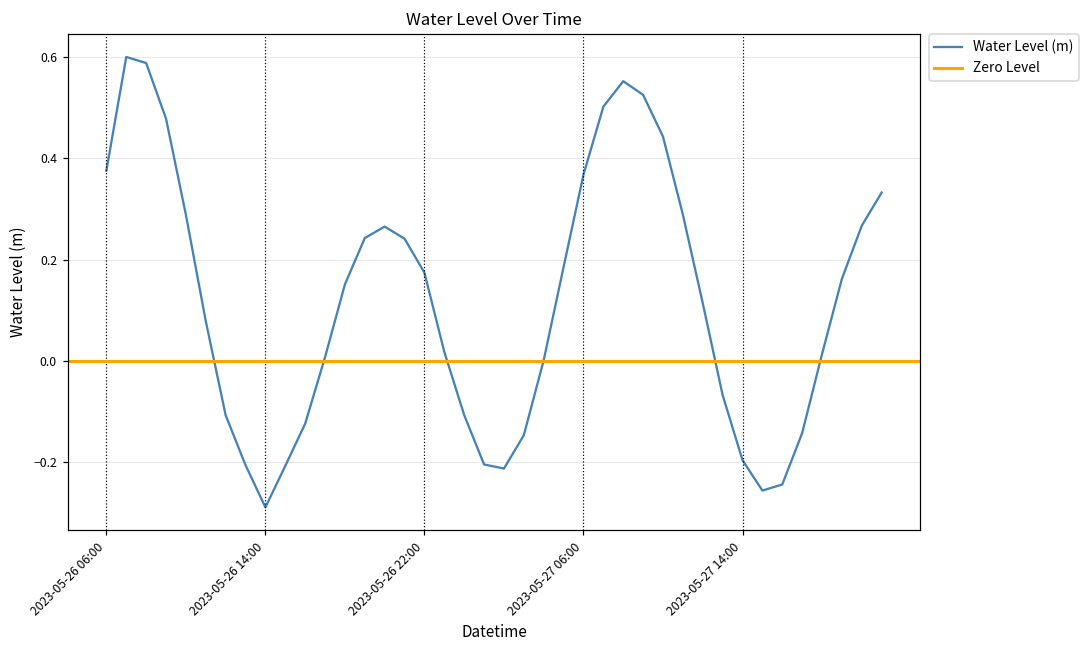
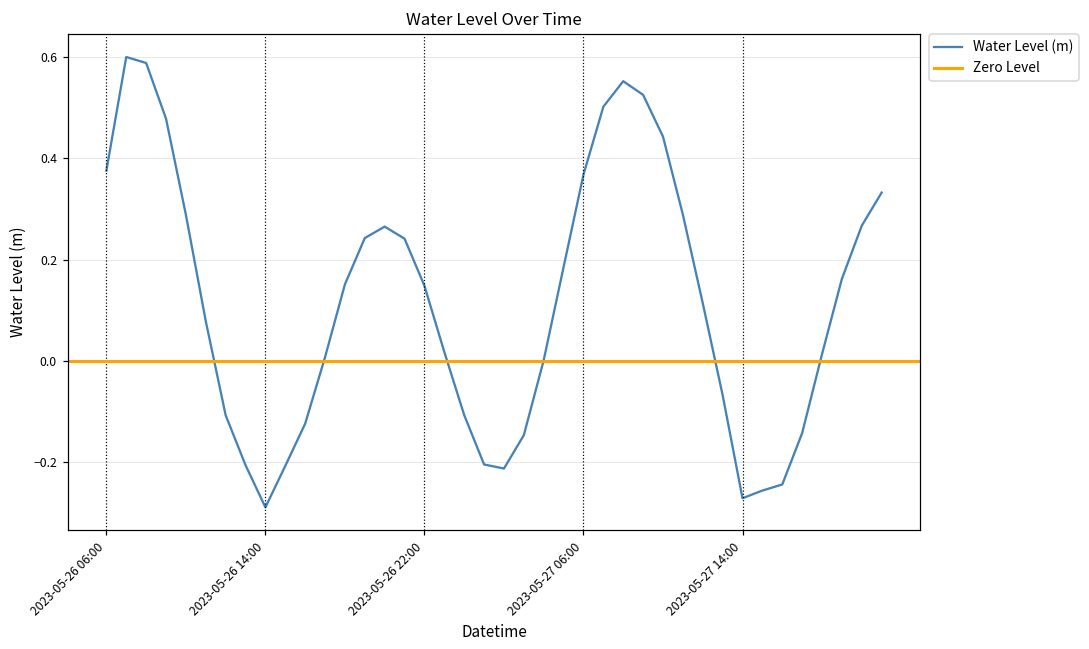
  {
    "2023-05-26 06:00": 0.38,
    "2023-05-26 14:00": -0.29,
-   "2023-05-26 22:00": 0.17,
+   "2023-05-26 22:00": 0.15,
    "2023-05-27 06:00": 0.37,
-   "2023-05-27 14:00": -0.20
+   "2023-05-27 14:00": -0.27
  }
